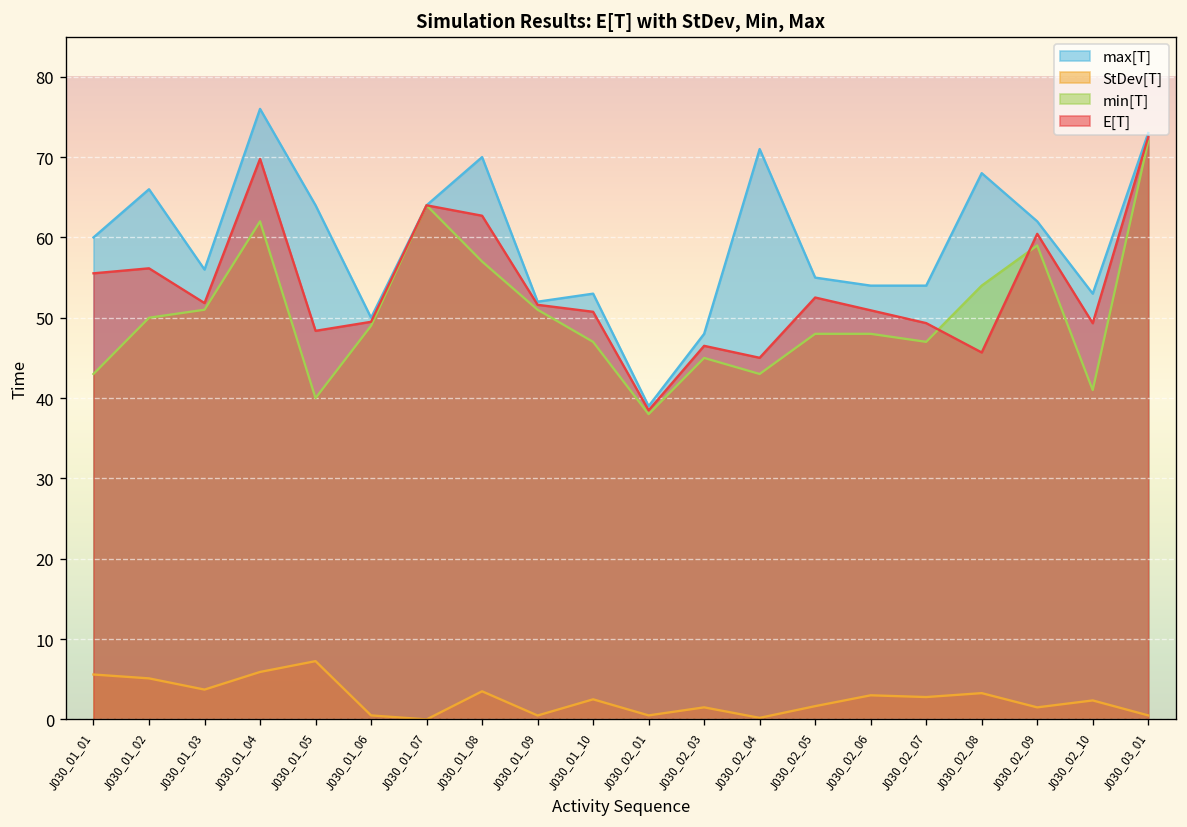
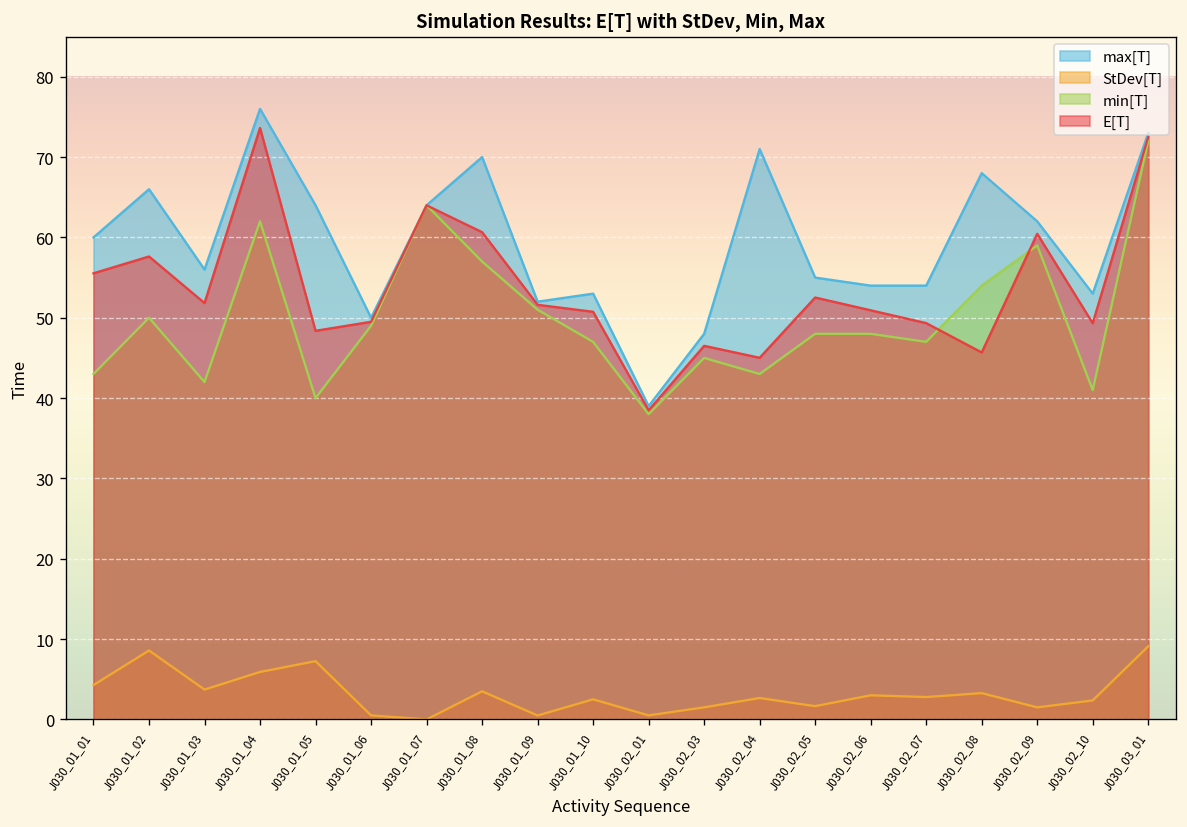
  {
    "max[T]": {
      "J030_01_01": 60,
      "J030_01_02": 66,
      "J030_01_03": 56,
      "J030_01_04": 76,
      "J030_01_05": 64,
      "J030_01_06": 50,
      "J030_01_08": 70,
      "J030_01_09": 52,
      "J030_01_10": 53,
      "J030_02_01": 39,
      "J030_02_03": 48,
      "J030_02_04": 71,
      "J030_02_05": 55,
      "J030_02_06": 54,
      "J030_02_07": 54,
      "J030_02_08": 68,
      "J030_02_09": 62,
      "J030_02_10": 53
    },
    "StDev[T]": {
-     "J030_01_01": 6,
-     "J030_01_02": 5,
+     "J030_01_01": 4,
+     "J030_01_02": 9,
      "J030_01_03": 4,
      "J030_01_04": 6,
      "J030_01_05": 7,
      "J030_01_06": 1,
      "J030_01_07": 0,
      "J030_01_08": 3,
      "J030_01_09": 0,
      "J030_01_10": 3,
      "J030_02_01": 1,
      "J030_02_03": 2,
-     "J030_02_04": 0,
+     "J030_02_04": 3,
      "J030_02_05": 2,
      "J030_02_06": 3,
      "J030_02_07": 3,
      "J030_02_08": 3,
      "J030_02_09": 2,
      "J030_02_10": 2,
-     "J030_03_01": 1
+     "J030_03_01": 9
    },
    "min[T]": {
      "J030_01_01": 43,
      "J030_01_02": 50,
-     "J030_01_03": 51,
+     "J030_01_03": 42,
      "J030_01_04": 62,
      "J030_01_05": 40,
      "J030_01_06": 49,
      "J030_01_08": 57,
      "J030_01_09": 51,
      "J030_01_10": 47,
      "J030_02_01": 38,
      "J030_02_03": 45,
      "J030_02_04": 43,
      "J030_02_05": 48,
      "J030_02_06": 48,
      "J030_02_07": 47,
      "J030_02_08": 54,
      "J030_02_09": 59,
      "J030_02_10": 41,
      "J030_03_01": 72
    },
    "E[T]": {
      "J030_01_01": 56,
-     "J030_01_02": 56,
+     "J030_01_02": 58,
      "J030_01_03": 52,
-     "J030_01_04": 70,
+     "J030_01_04": 74,
      "J030_01_05": 48,
      "J030_01_06": 49,
-     "J030_01_08": 63,
+     "J030_01_08": 61,
      "J030_01_09": 52,
      "J030_01_10": 51,
      "J030_02_01": 38,
      "J030_02_03": 47,
      "J030_02_04": 45,
      "J030_02_05": 53,
      "J030_02_06": 51,
      "J030_02_07": 49,
      "J030_02_08": 46,
      "J030_02_09": 60,
      "J030_02_10": 49
    }
  }
